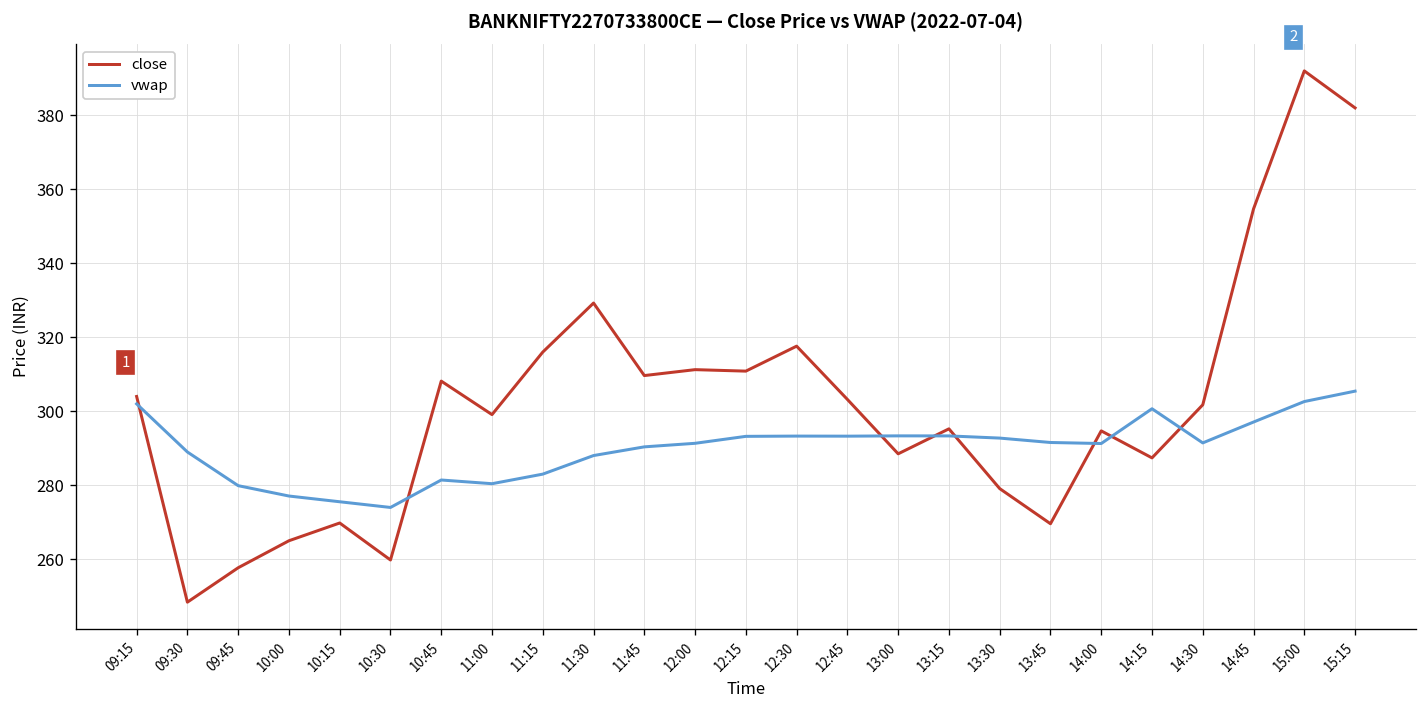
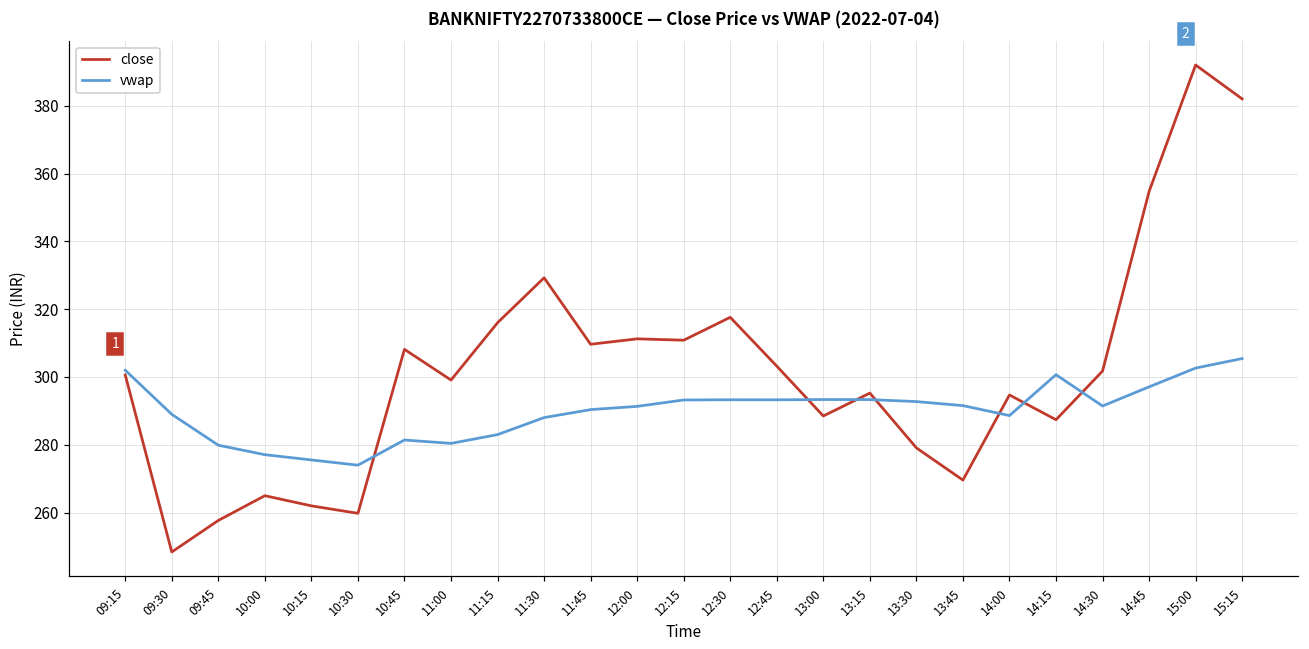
  {
    "close": {
-     "09:15": 304,
+     "09:15": 301,
      "09:30": 248,
      "09:45": 258,
      "10:00": 265,
-     "10:15": 270,
+     "10:15": 262,
      "10:30": 260,
      "10:45": 308,
      "11:00": 299,
      "11:15": 316,
      "11:30": 329,
      "11:45": 310,
      "12:00": 311,
      "12:15": 311,
      "12:30": 318,
      "12:45": 303,
      "13:00": 289,
      "13:15": 295,
      "13:30": 279,
      "13:45": 270,
      "14:00": 295,
      "14:15": 287,
      "14:30": 302,
      "14:45": 355,
      "15:15": 382
    },
    "vwap": {
      "09:15": 302,
      "09:30": 289,
      "09:45": 280,
      "10:00": 277,
      "10:15": 276,
      "10:30": 274,
      "10:45": 281,
      "11:00": 280,
      "11:15": 283,
      "11:30": 288,
      "11:45": 290,
      "12:00": 291,
      "12:15": 293,
      "12:30": 293,
      "12:45": 293,
      "13:00": 293,
      "13:15": 293,
      "13:30": 293,
      "13:45": 292,
-     "14:00": 291,
+     "14:00": 289,
      "14:15": 301,
      "14:30": 291,
      "14:45": 297,
      "15:00": 303,
      "15:15": 305
    }
  }
